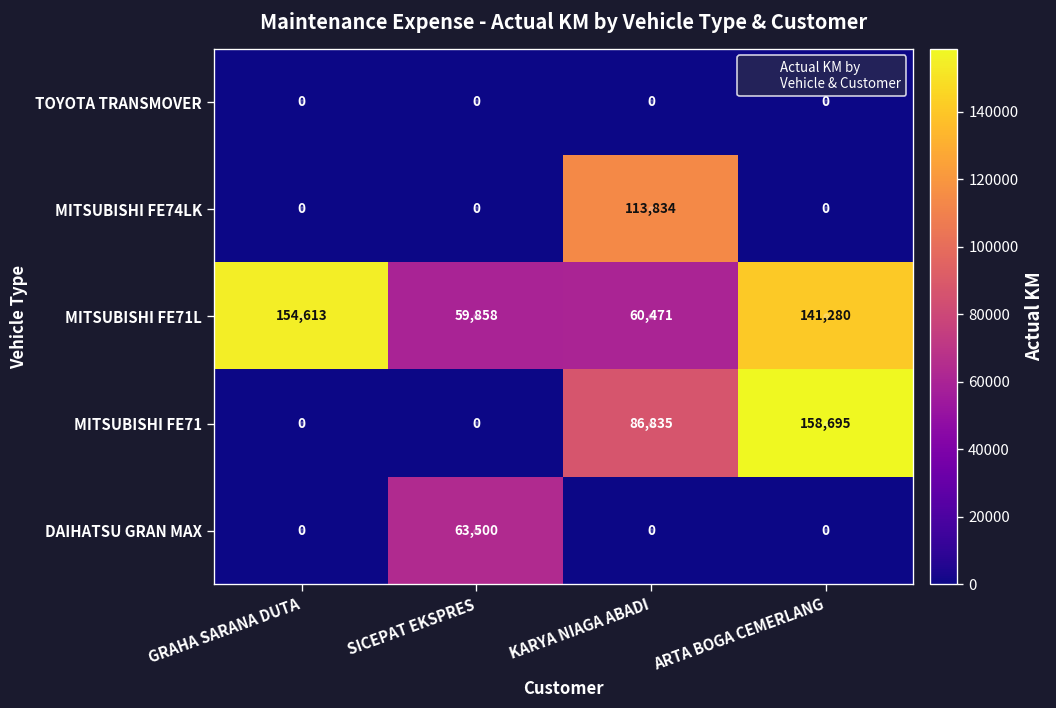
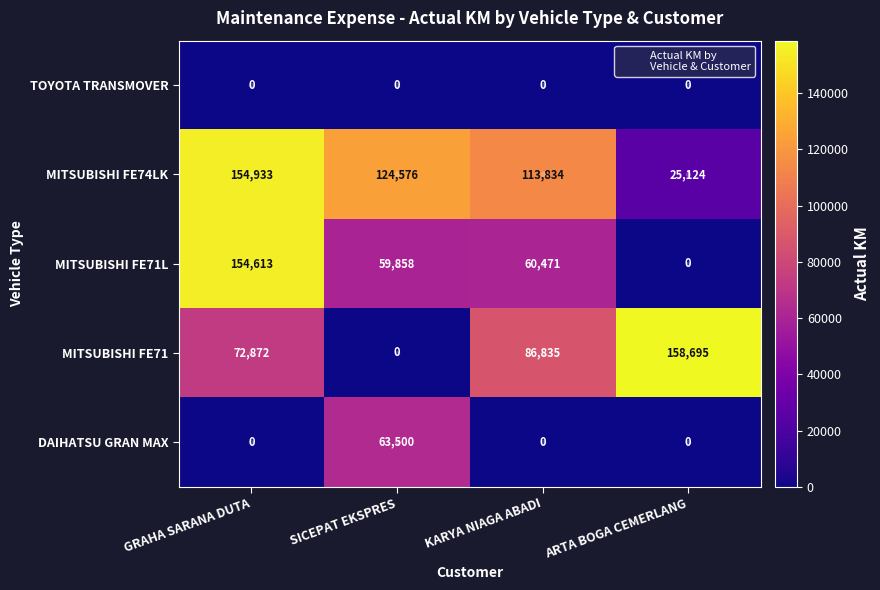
  {
    "MITSUBISHI FE74LK": {
-     "GRAHA SARANA DUTA": "0",
-     "SICEPAT EKSPRES": "0",
-     "ARTA BOGA CEMERLANG": "0"
+     "GRAHA SARANA DUTA": "154,933",
+     "SICEPAT EKSPRES": "124,576",
+     "ARTA BOGA CEMERLANG": "25,124"
    },
    "MITSUBISHI FE71L": {
-     "ARTA BOGA CEMERLANG": "141,280"
+     "ARTA BOGA CEMERLANG": "0"
    },
    "MITSUBISHI FE71": {
-     "GRAHA SARANA DUTA": "0"
+     "GRAHA SARANA DUTA": "72,872"
    }
  }
